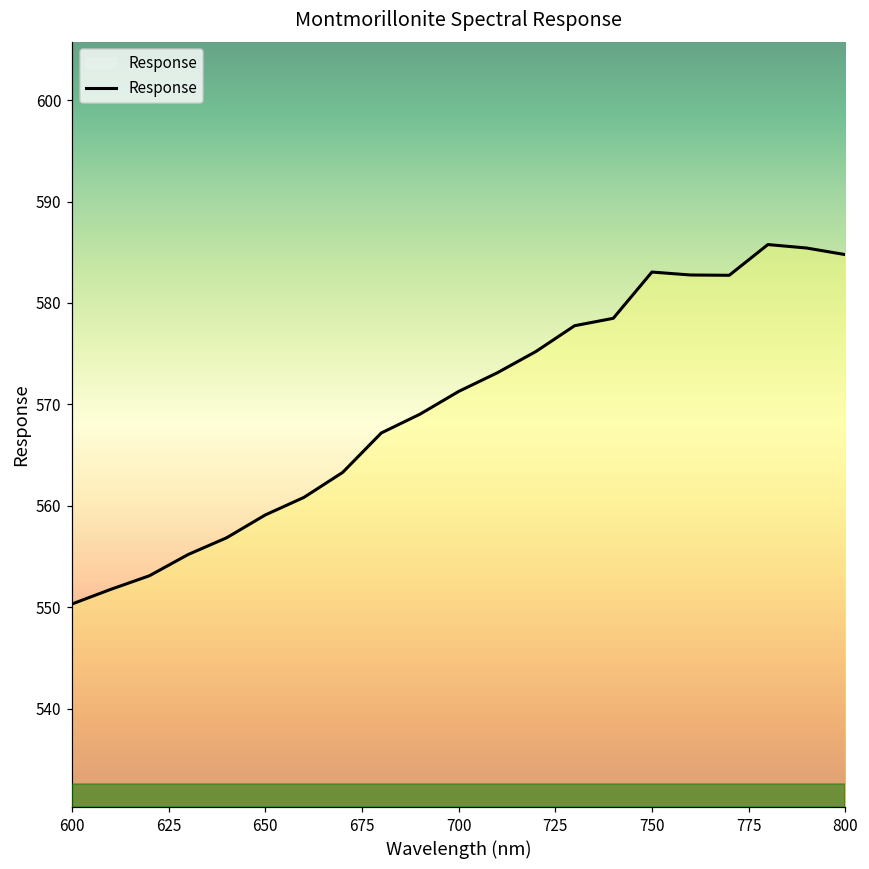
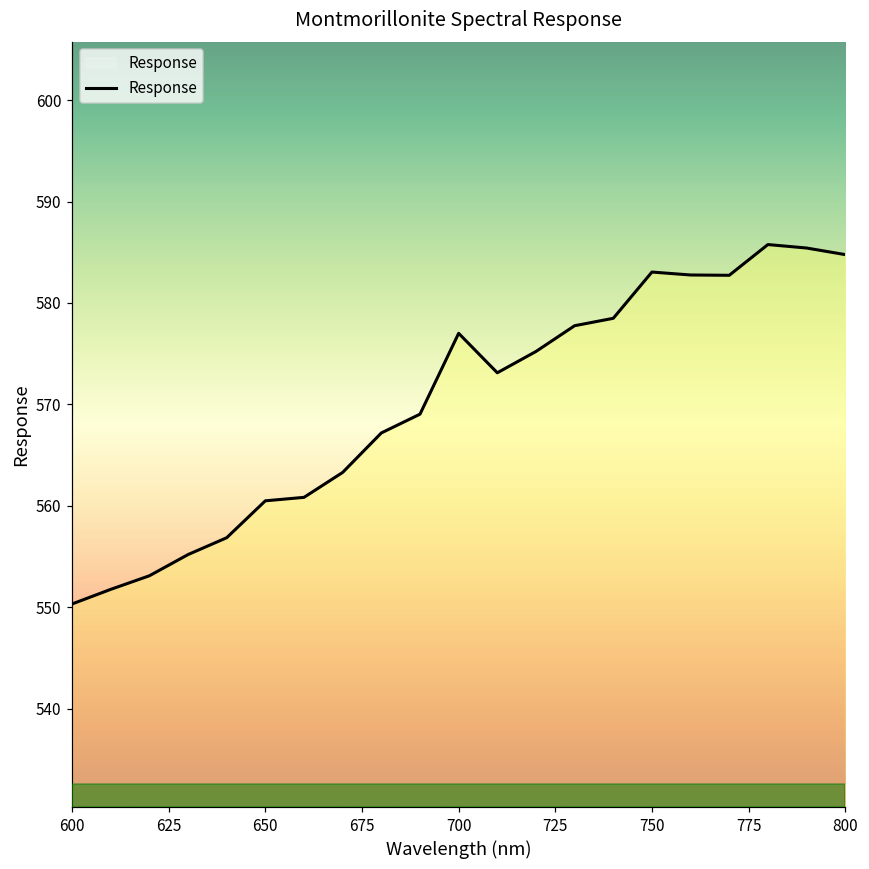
  {
    "600": 550,
-   "650": 559,
-   "700": 571,
+   "650": 561,
+   "700": 577,
    "750": 583,
    "800": 585
  }
